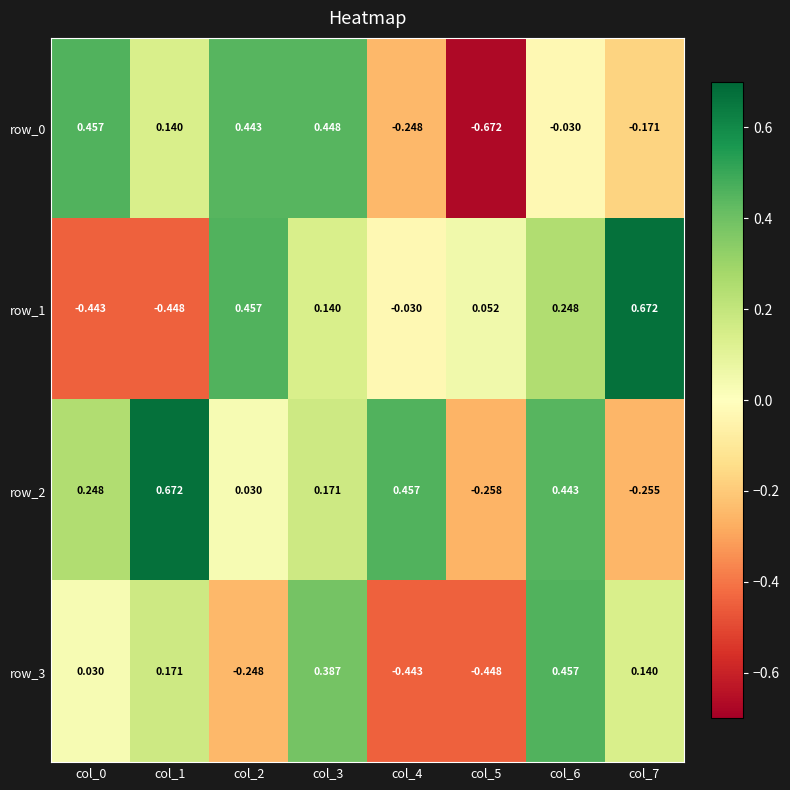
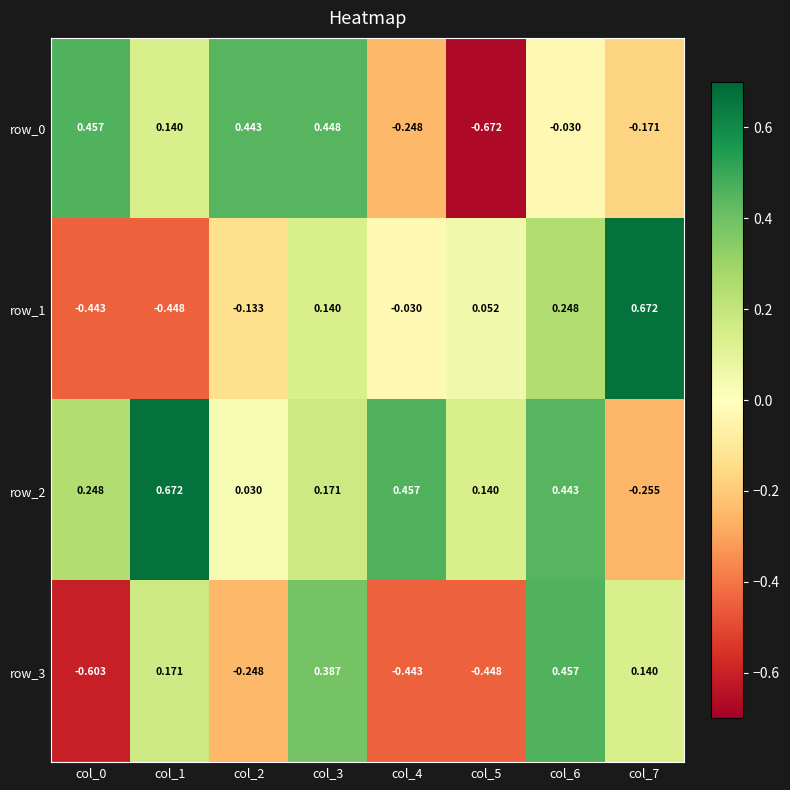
  {
    "row_0": {
      "col_0": 0.457,
      "col_1": 0.140,
      "col_2": 0.443,
      "col_3": 0.448,
      "col_4": -0.248,
      "col_5": -0.672,
      "col_6": -0.030,
      "col_7": -0.171
    },
    "row_1": {
      "col_0": -0.443,
      "col_1": -0.448,
-     "col_2": 0.457,
+     "col_2": -0.133,
      "col_3": 0.140,
      "col_4": -0.030,
      "col_5": 0.052,
      "col_6": 0.248,
      "col_7": 0.672
    },
    "row_2": {
      "col_0": 0.248,
      "col_1": 0.672,
      "col_2": 0.030,
      "col_3": 0.171,
      "col_4": 0.457,
-     "col_5": -0.258,
+     "col_5": 0.140,
      "col_6": 0.443,
      "col_7": -0.255
    },
    "row_3": {
-     "col_0": 0.030,
+     "col_0": -0.603,
      "col_1": 0.171,
      "col_2": -0.248,
      "col_3": 0.387,
      "col_4": -0.443,
      "col_5": -0.448,
      "col_6": 0.457,
      "col_7": 0.140
    }
  }
